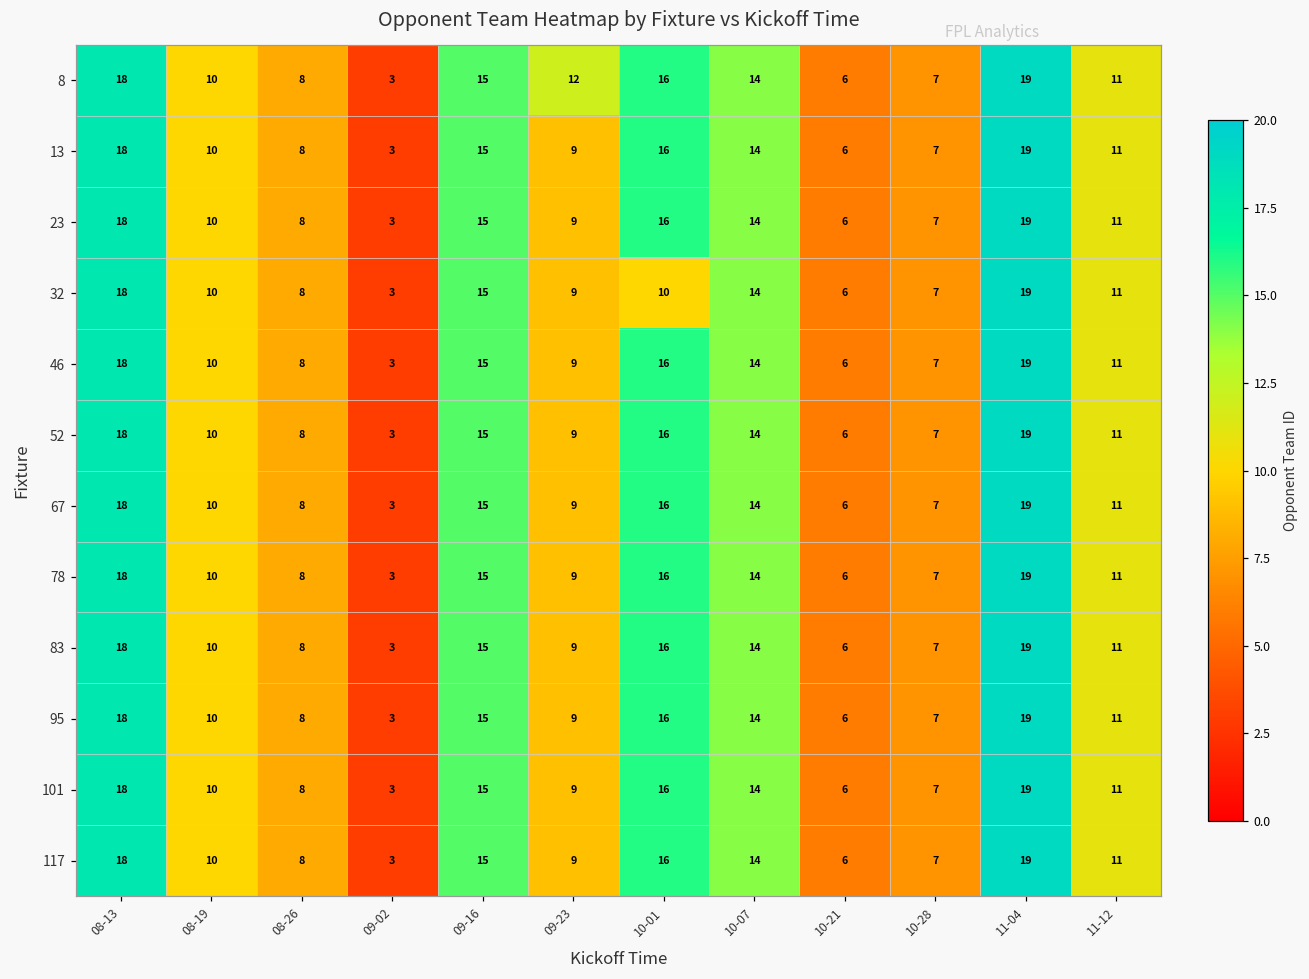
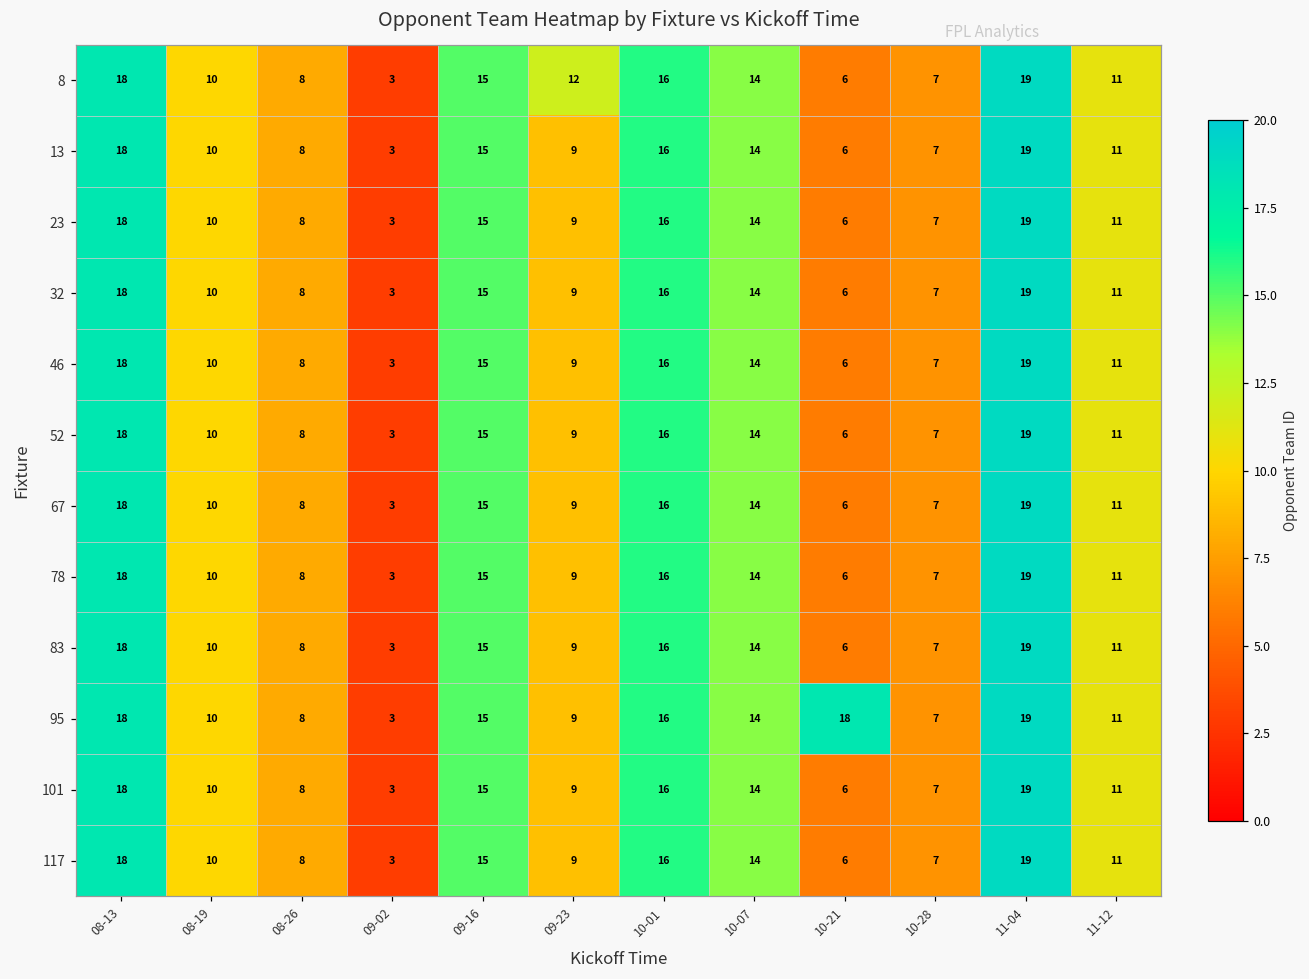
  {
    "8": {
      "08-13": 18,
      "08-19": 10,
      "08-26": 8,
      "09-02": 3,
      "09-16": 15,
      "09-23": 12,
      "10-01": 16,
      "10-07": 14,
      "10-21": 6,
      "10-28": 7,
      "11-04": 19,
      "11-12": 11
    },
    "13": {
      "08-13": 18,
      "08-19": 10,
      "08-26": 8,
      "09-02": 3,
      "09-16": 15,
      "09-23": 9,
      "10-01": 16,
      "10-07": 14,
      "10-21": 6,
      "10-28": 7,
      "11-04": 19,
      "11-12": 11
    },
    "23": {
      "08-13": 18,
      "08-19": 10,
      "08-26": 8,
      "09-02": 3,
      "09-16": 15,
      "09-23": 9,
      "10-01": 16,
      "10-07": 14,
      "10-21": 6,
      "10-28": 7,
      "11-04": 19,
      "11-12": 11
    },
    "32": {
      "08-13": 18,
      "08-19": 10,
      "08-26": 8,
      "09-02": 3,
      "09-16": 15,
      "09-23": 9,
-     "10-01": 10,
+     "10-01": 16,
      "10-07": 14,
      "10-21": 6,
      "10-28": 7,
      "11-04": 19,
      "11-12": 11
    },
    "46": {
      "08-13": 18,
      "08-19": 10,
      "08-26": 8,
      "09-02": 3,
      "09-16": 15,
      "09-23": 9,
      "10-01": 16,
      "10-07": 14,
      "10-21": 6,
      "10-28": 7,
      "11-04": 19,
      "11-12": 11
    },
    "52": {
      "08-13": 18,
      "08-19": 10,
      "08-26": 8,
      "09-02": 3,
      "09-16": 15,
      "09-23": 9,
      "10-01": 16,
      "10-07": 14,
      "10-21": 6,
      "10-28": 7,
      "11-04": 19,
      "11-12": 11
    },
    "67": {
      "08-13": 18,
      "08-19": 10,
      "08-26": 8,
      "09-02": 3,
      "09-16": 15,
      "09-23": 9,
      "10-01": 16,
      "10-07": 14,
      "10-21": 6,
      "10-28": 7,
      "11-04": 19,
      "11-12": 11
    },
    "78": {
      "08-13": 18,
      "08-19": 10,
      "08-26": 8,
      "09-02": 3,
      "09-16": 15,
      "09-23": 9,
      "10-01": 16,
      "10-07": 14,
      "10-21": 6,
      "10-28": 7,
      "11-04": 19,
      "11-12": 11
    },
    "83": {
      "08-13": 18,
      "08-19": 10,
      "08-26": 8,
      "09-02": 3,
      "09-16": 15,
      "09-23": 9,
      "10-01": 16,
      "10-07": 14,
      "10-21": 6,
      "10-28": 7,
      "11-04": 19,
      "11-12": 11
    },
    "95": {
      "08-13": 18,
      "08-19": 10,
      "08-26": 8,
      "09-02": 3,
      "09-16": 15,
      "09-23": 9,
      "10-01": 16,
      "10-07": 14,
-     "10-21": 6,
+     "10-21": 18,
      "10-28": 7,
      "11-04": 19,
      "11-12": 11
    },
    "101": {
      "08-13": 18,
      "08-19": 10,
      "08-26": 8,
      "09-02": 3,
      "09-16": 15,
      "09-23": 9,
      "10-01": 16,
      "10-07": 14,
      "10-21": 6,
      "10-28": 7,
      "11-04": 19,
      "11-12": 11
    },
    "117": {
      "08-13": 18,
      "08-19": 10,
      "08-26": 8,
      "09-02": 3,
      "09-16": 15,
      "09-23": 9,
      "10-01": 16,
      "10-07": 14,
      "10-21": 6,
      "10-28": 7,
      "11-04": 19,
      "11-12": 11
    }
  }
